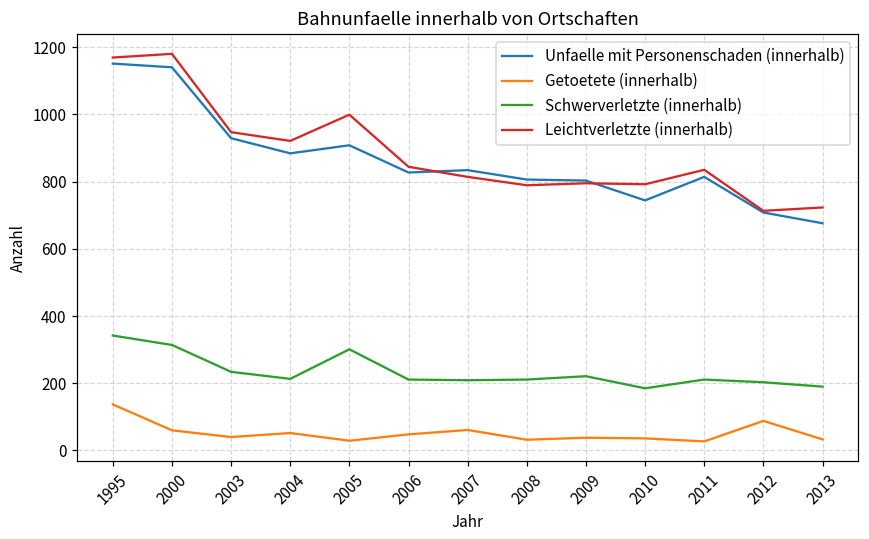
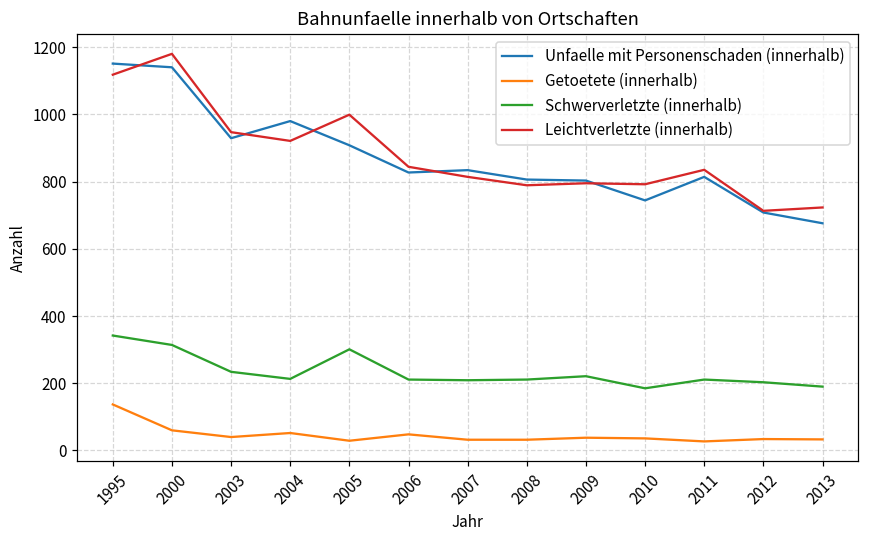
  {
    "Unfaelle mit Personenschaden (innerhalb)": {
      "1995": 1150,
      "2000": 1140,
      "2003": 930,
-     "2004": 880,
+     "2004": 980,
      "2005": 910,
      "2006": 830,
      "2007": 830,
      "2008": 810,
      "2010": 740,
      "2011": 810,
      "2013": 680
    },
    "Getoetete (innerhalb)": {
      "1995": 140,
      "2000": 60,
      "2003": 40,
      "2004": 50,
      "2005": 30,
      "2006": 50,
-     "2007": 60,
+     "2007": 30,
      "2008": 30,
      "2009": 40,
      "2010": 40,
      "2011": 30,
-     "2012": 90,
+     "2012": 30,
      "2013": 30
    },
    "Schwerverletzte (innerhalb)": {
      "1995": 340,
      "2000": 310,
      "2003": 230,
      "2004": 210,
      "2005": 300,
      "2006": 210,
      "2007": 210,
      "2008": 210,
      "2009": 220,
      "2010": 190,
      "2011": 210,
      "2012": 200,
      "2013": 190
    },
    "Leichtverletzte (innerhalb)": {
-     "1995": 1170,
+     "1995": 1120,
      "2000": 1180,
      "2003": 950,
      "2004": 920,
      "2005": 1000,
      "2006": 840,
      "2007": 810,
      "2008": 790,
      "2010": 790,
      "2011": 840,
      "2013": 720
    }
  }
